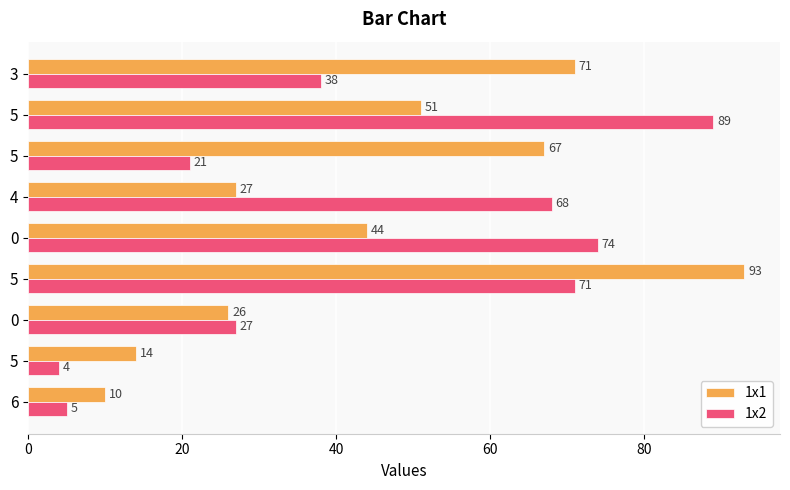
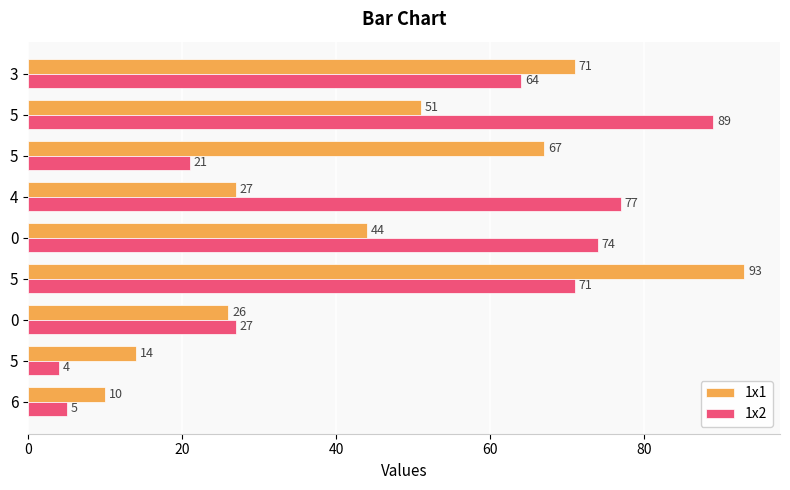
  {
    "1x1": {
      "3": 71,
      "4": 27,
      "6": 10
    },
    "1x2": {
-     "3": 38,
-     "4": 68,
+     "3": 64,
+     "4": 77,
      "6": 5
    }
  }
